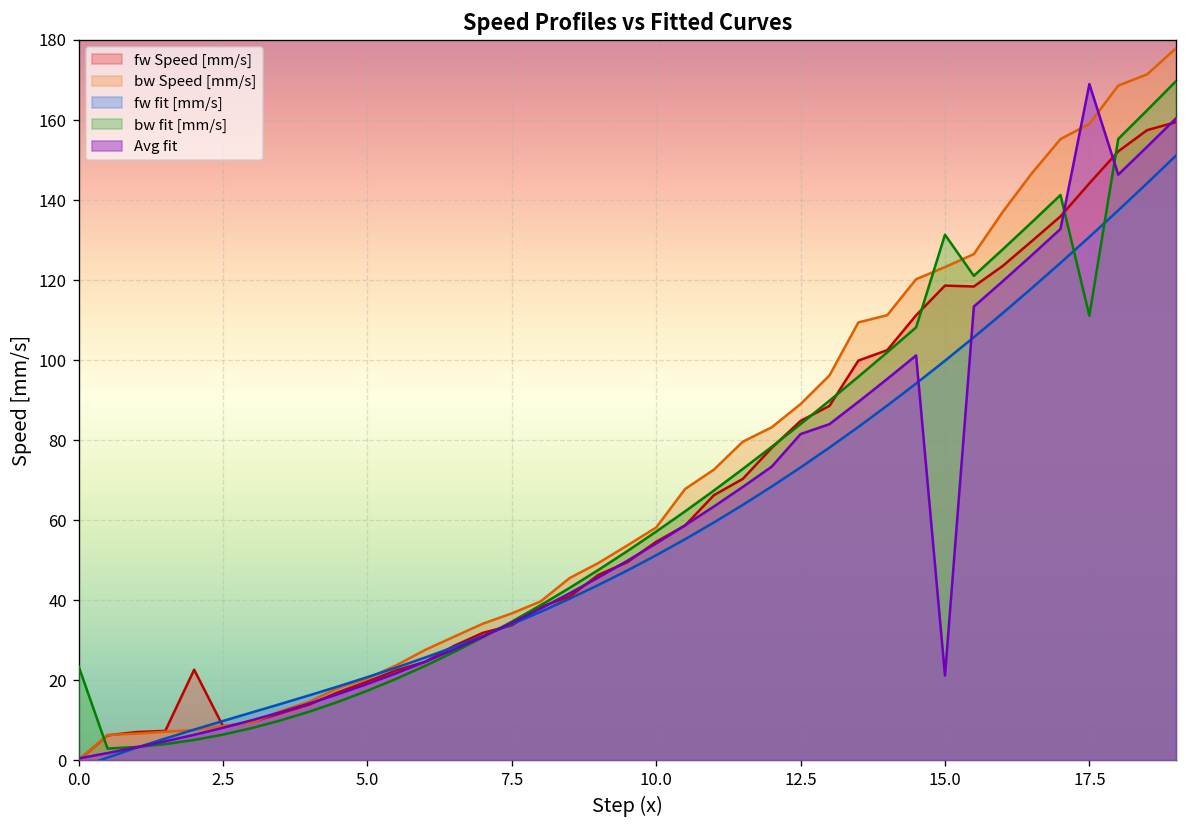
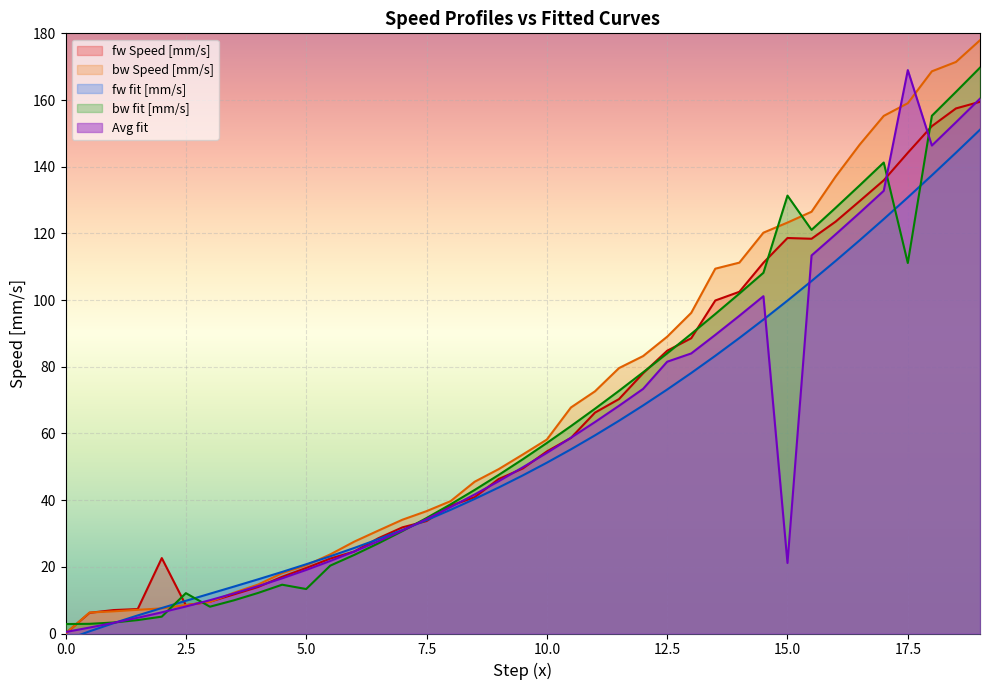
  {
    "bw fit [mm/s]": {
-     "0.0": 23,
-     "2.5": 6,
-     "5.0": 17,
+     "0.0": 3,
+     "2.5": 12,
+     "5.0": 13,
      "10.0": 57,
      "12.5": 84,
      "15.0": 131,
      "17.5": 111
    },
    "Avg fit": {
      "12.5": 82,
      "15.0": 21,
      "17.5": 169
    }
  }
